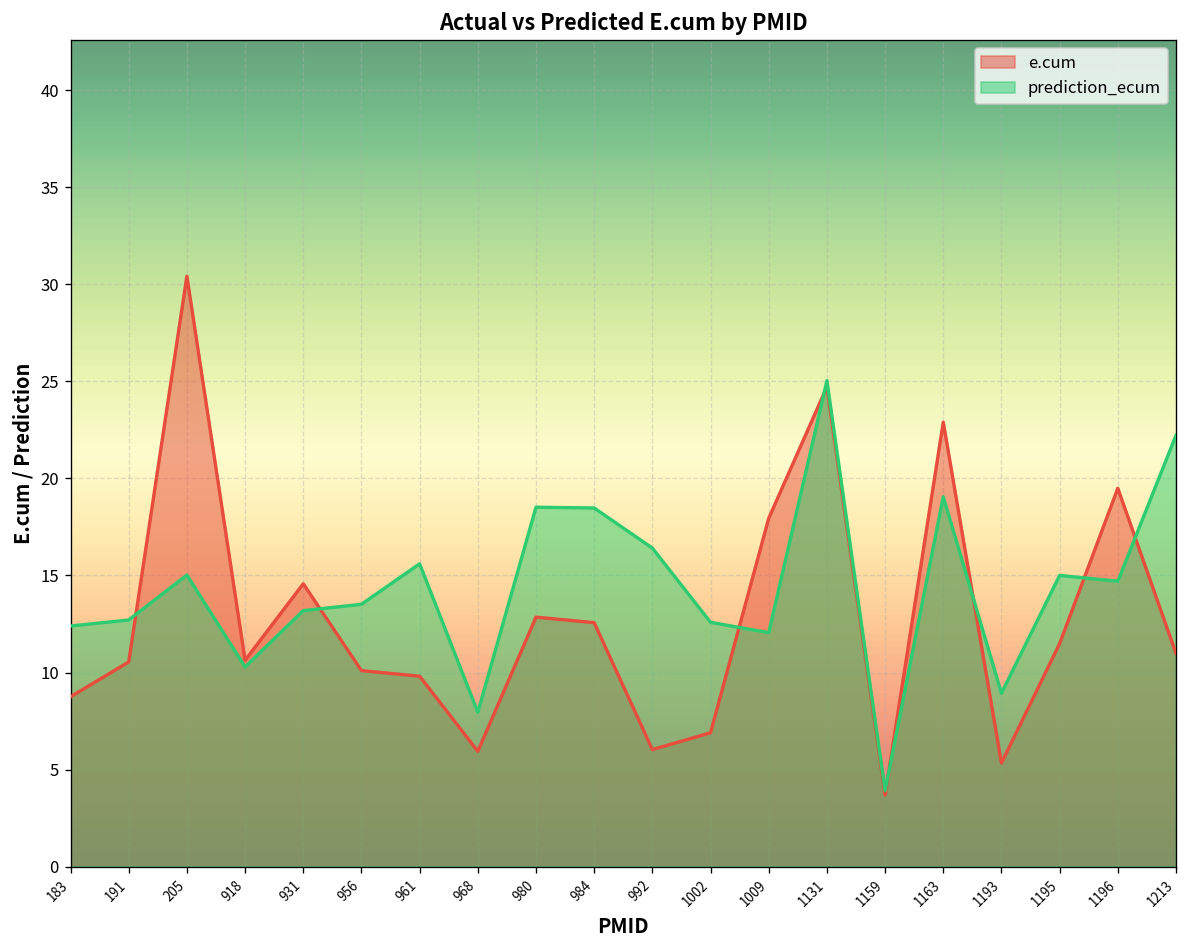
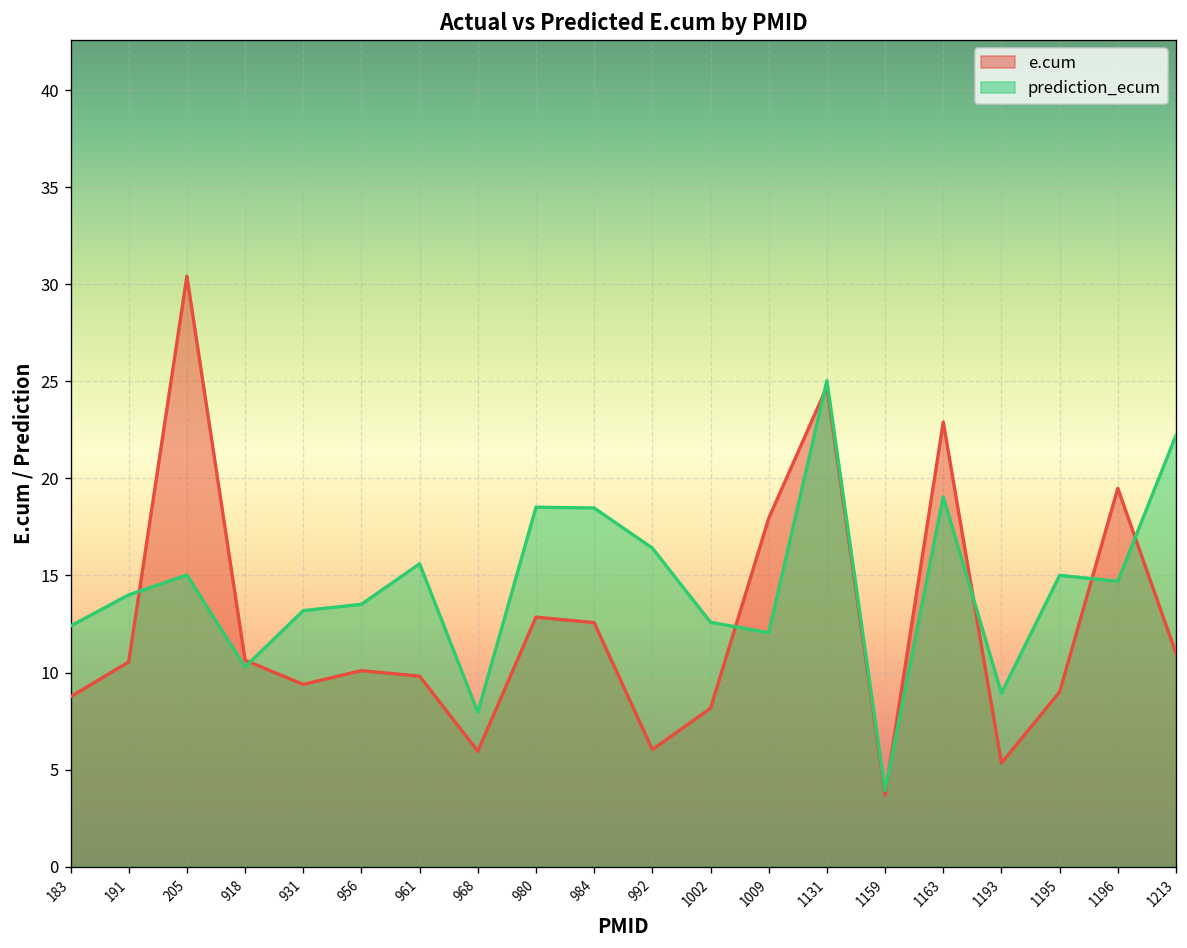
  {
    "e.cum": {
      "183": 8.7,
      "191": 10.5,
      "205": 30.4,
      "918": 10.6,
-     "931": 14.6,
+     "931": 9.4,
      "956": 10.1,
      "961": 9.8,
      "968": 5.9,
      "980": 12.9,
      "984": 12.6,
      "992": 6.0,
-     "1002": 6.9,
+     "1002": 8.2,
      "1009": 17.9,
      "1131": 24.7,
      "1159": 3.7,
      "1163": 22.9,
      "1193": 5.3,
-     "1195": 11.5,
+     "1195": 9.0,
      "1196": 19.5,
      "1213": 11.0
    },
    "prediction_ecum": {
      "183": 12.4,
-     "191": 12.7,
+     "191": 14.0,
      "205": 15.0,
      "918": 10.3,
      "931": 13.2,
      "956": 13.5,
      "961": 15.6,
      "968": 8.0,
      "980": 18.5,
      "984": 18.5,
      "992": 16.4,
      "1002": 12.6,
      "1009": 12.1,
      "1131": 25.0,
      "1159": 3.9,
      "1163": 19.1,
      "1193": 8.9,
      "1195": 15.0,
      "1196": 14.7,
      "1213": 22.2
    }
  }
